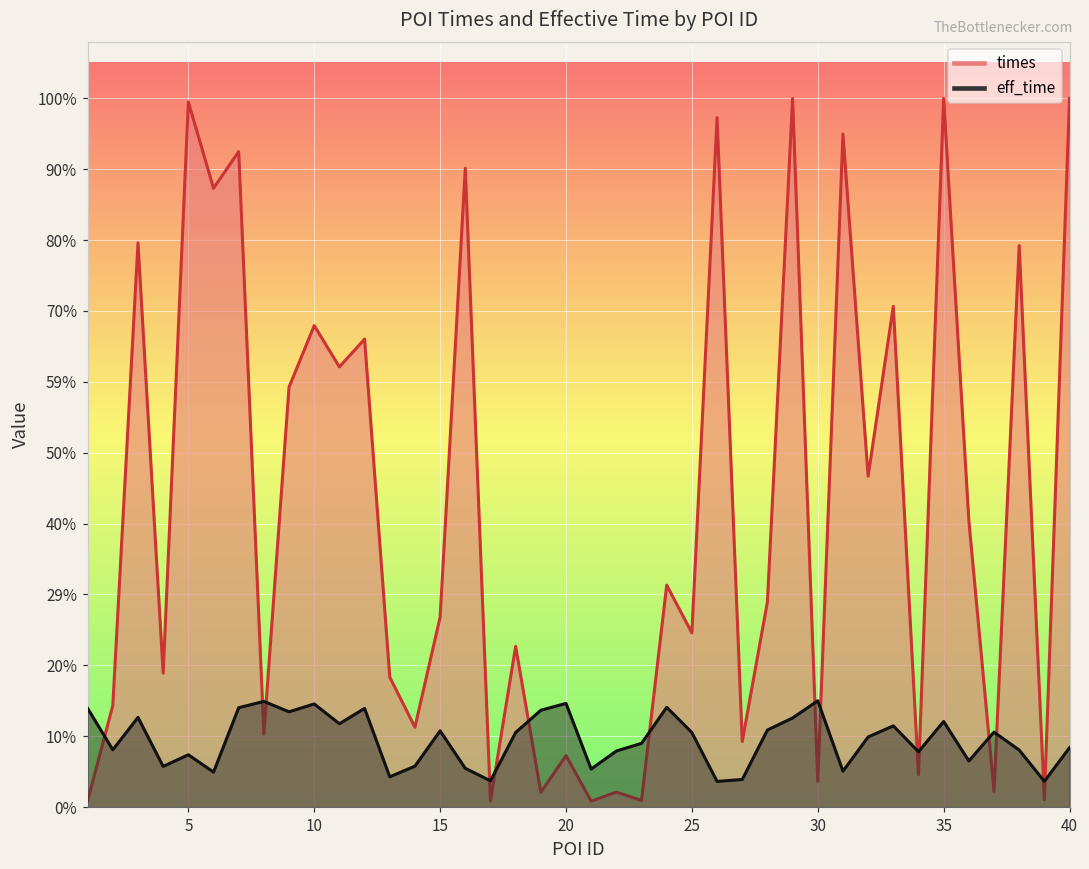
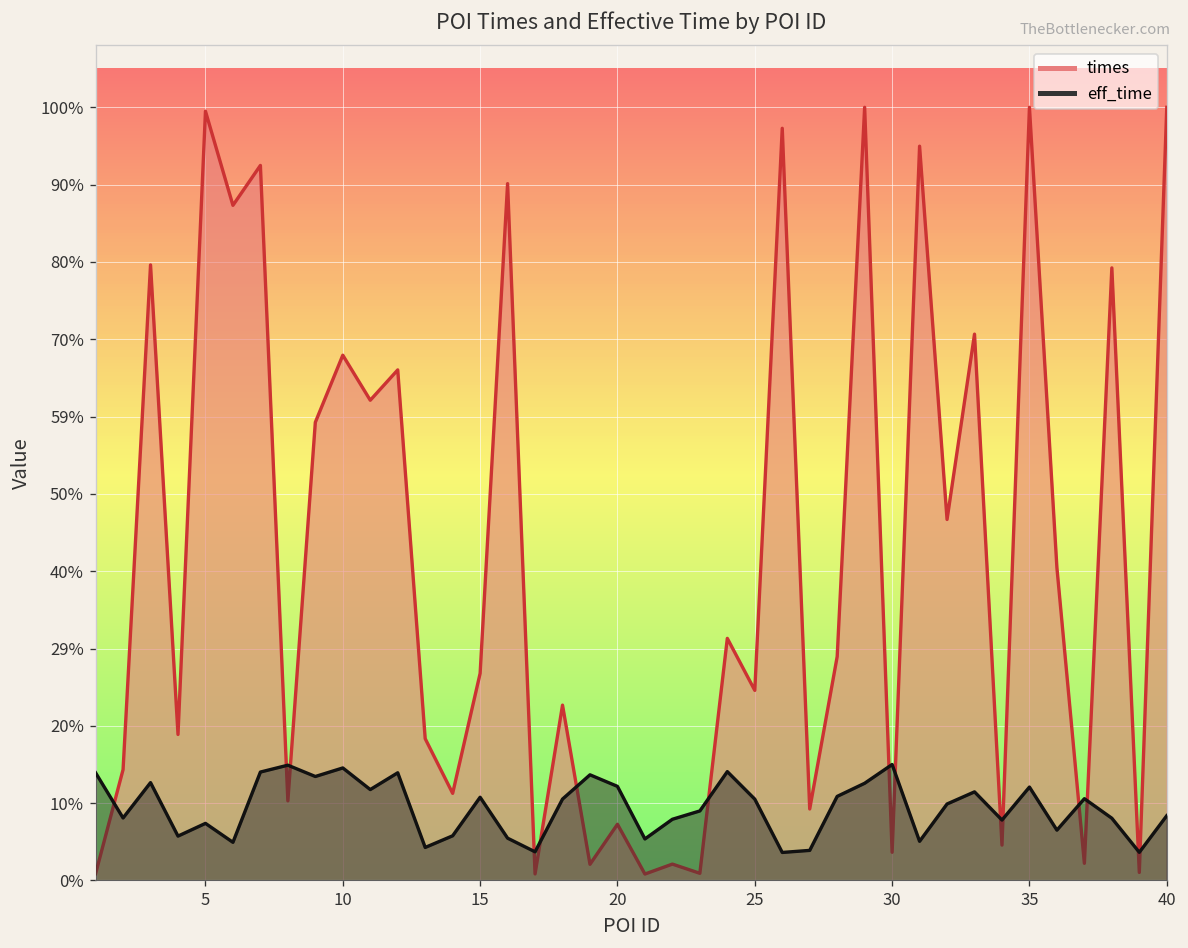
  {
    "times": {
      "5": "99%",
      "10": "68%",
      "15": "27%",
      "20": "7%",
      "25": "25%",
      "30": "4%",
      "35": "100%",
      "40": "100%"
    },
    "eff_time": {
      "5": "7%",
      "10": "15%",
      "15": "11%",
-     "20": "15%",
+     "20": "12%",
      "25": "11%",
      "30": "15%",
      "35": "12%",
      "40": "8%"
    }
  }
